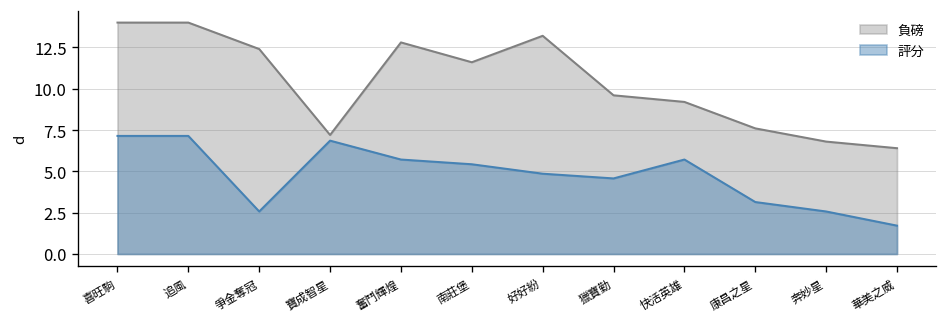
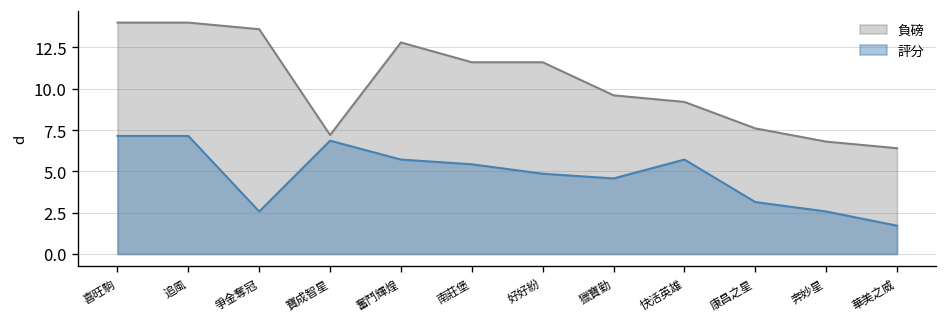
  {
    "負磅": {
      "喜旺駒": 14.0,
      "追風": 14.0,
-     "爭金奪冠": 12.4,
+     "爭金奪冠": 13.6,
      "寶成智星": 7.2,
      "奮鬥輝煌": 12.8,
      "南莊堡": 11.6,
-     "好好紛": 13.2,
+     "好好紛": 11.6,
      "獵寶勤": 9.6,
      "快活英雄": 9.2,
      "康昌之星": 7.6,
      "奔妙星": 6.8,
      "華美之威": 6.4
    },
    "評分": {
      "喜旺駒": 7.1,
      "追風": 7.1,
      "爭金奪冠": 2.6,
      "寶成智星": 6.9,
      "奮鬥輝煌": 5.7,
      "南莊堡": 5.4,
      "好好紛": 4.9,
      "獵寶勤": 4.6,
      "快活英雄": 5.7,
      "康昌之星": 3.1,
      "奔妙星": 2.6,
      "華美之威": 1.7
    }
  }
